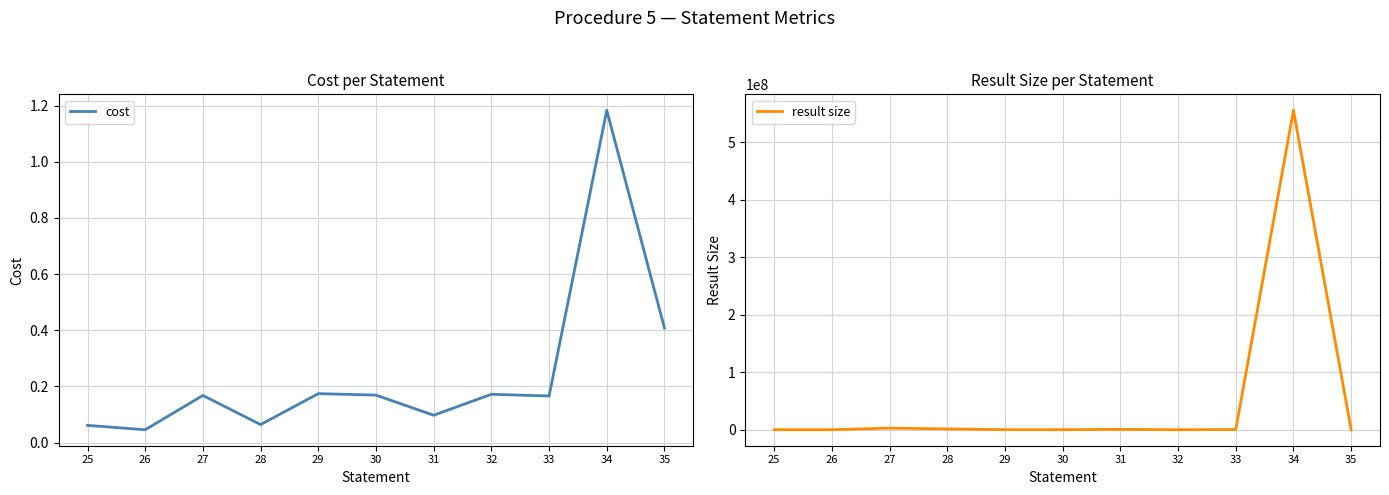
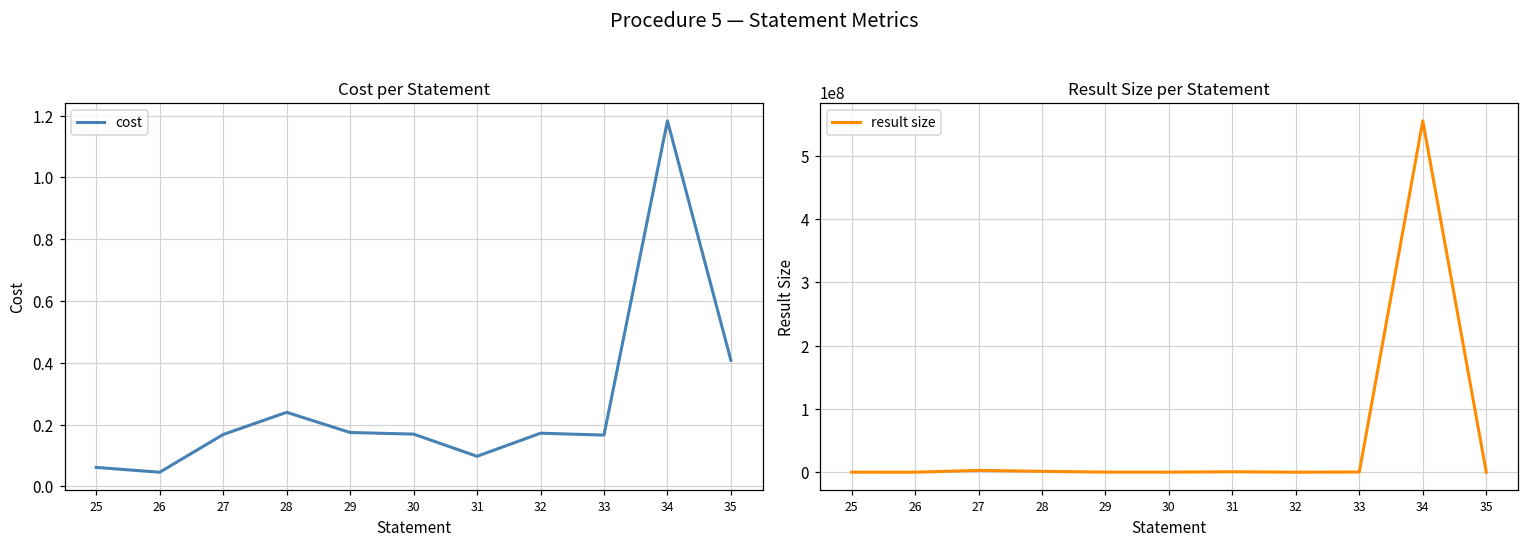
  {
    "Cost per Statement": {
      "25": 0.06,
      "26": 0.05,
      "27": 0.17,
-     "28": 0.06,
+     "28": 0.24,
      "29": 0.17,
      "30": 0.17,
      "31": 0.10,
      "32": 0.17,
      "33": 0.17,
      "34": 1.18,
      "35": 0.41
    },
    "Result Size per Statement": {
      "25": 0,
      "26": 0,
      "27": 0,
      "28": 0,
      "29": 0,
      "30": 0,
      "31": 0,
      "32": 0,
      "33": 0,
      "34": 560000000,
      "35": 0
    }
  }
